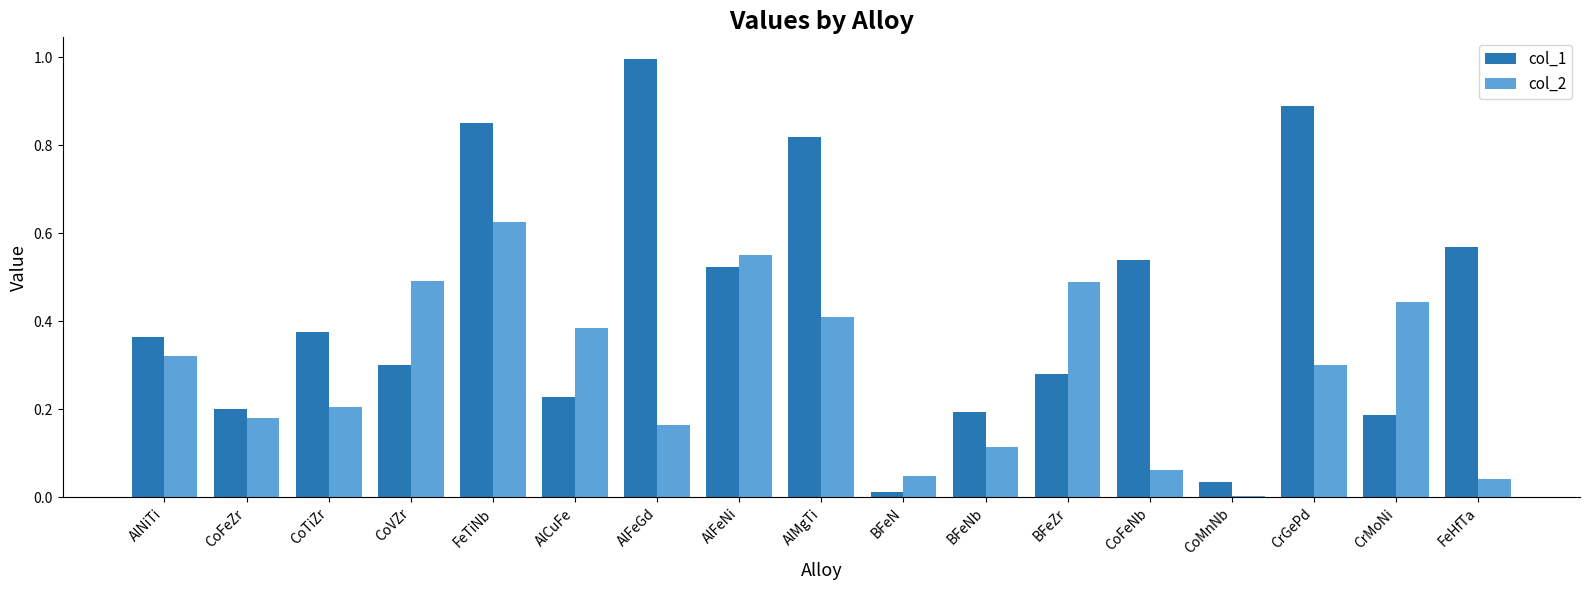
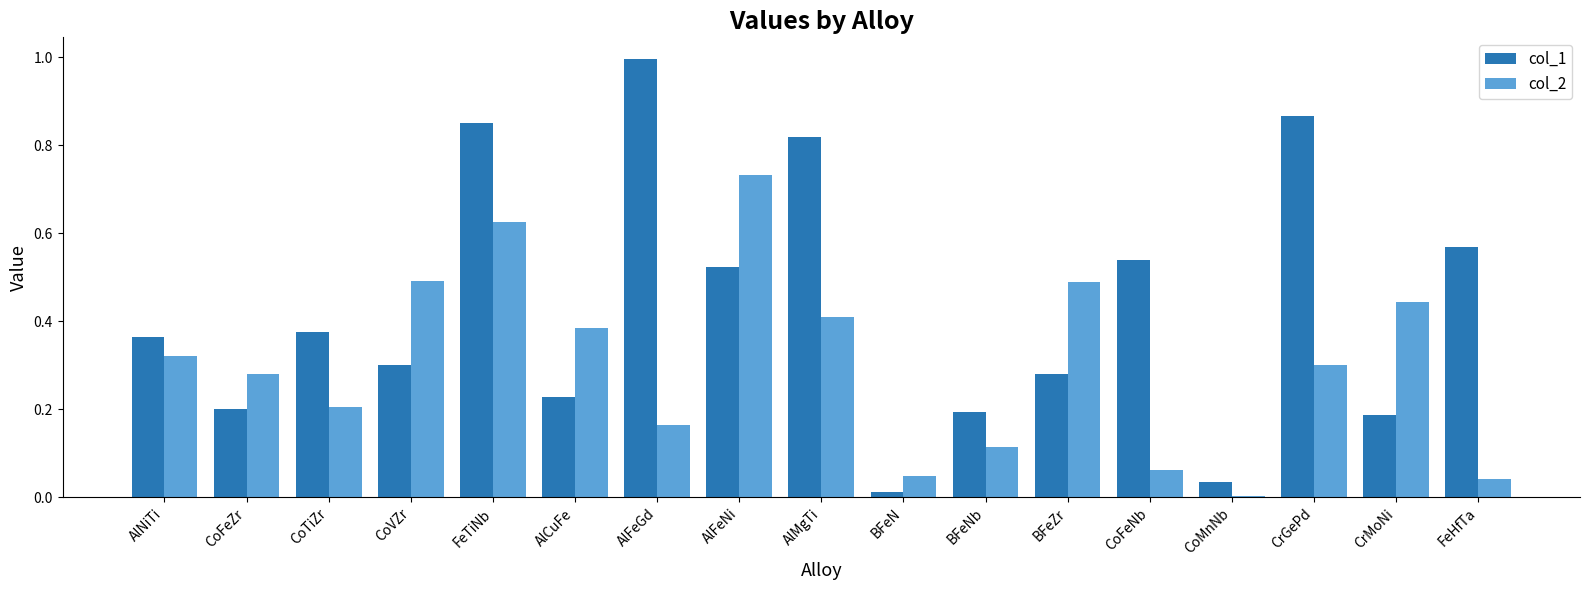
  {
    "col_1": {
      "AlNiTi": 0.36,
      "CoFeZr": 0.20,
      "CoTiZr": 0.38,
      "CoVZr": 0.30,
      "FeTiNb": 0.85,
      "AlCuFe": 0.23,
      "AlFeGd": 1.00,
      "AlFeNi": 0.52,
      "AlMgTi": 0.82,
      "BFeN": 0.01,
      "BFeNb": 0.20,
      "BFeZr": 0.28,
      "CoFeNb": 0.54,
      "CoMnNb": 0.04,
-     "CrGePd": 0.89,
+     "CrGePd": 0.87,
      "CrMoNi": 0.19,
      "FeHfTa": 0.57
    },
    "col_2": {
      "AlNiTi": 0.32,
-     "CoFeZr": 0.18,
+     "CoFeZr": 0.28,
      "CoTiZr": 0.21,
      "CoVZr": 0.49,
      "FeTiNb": 0.63,
      "AlCuFe": 0.38,
      "AlFeGd": 0.16,
-     "AlFeNi": 0.55,
+     "AlFeNi": 0.73,
      "AlMgTi": 0.41,
      "BFeN": 0.05,
      "BFeNb": 0.12,
      "BFeZr": 0.49,
      "CoFeNb": 0.06,
      "CrGePd": 0.30,
      "CrMoNi": 0.44,
      "FeHfTa": 0.04
    }
  }
